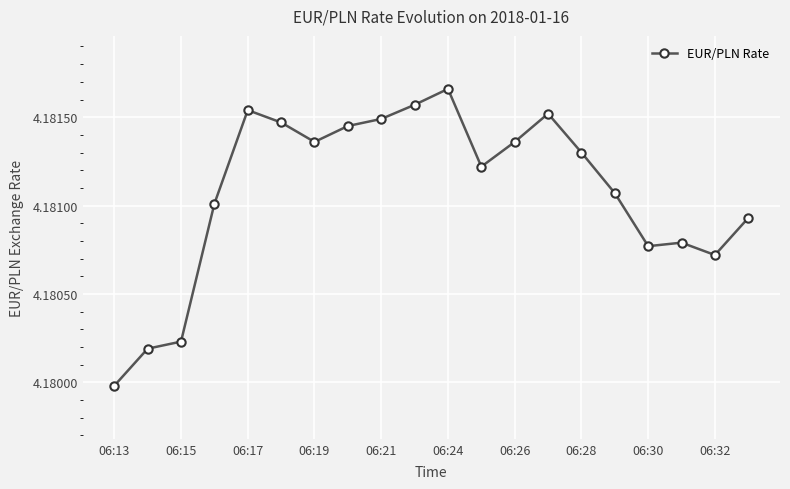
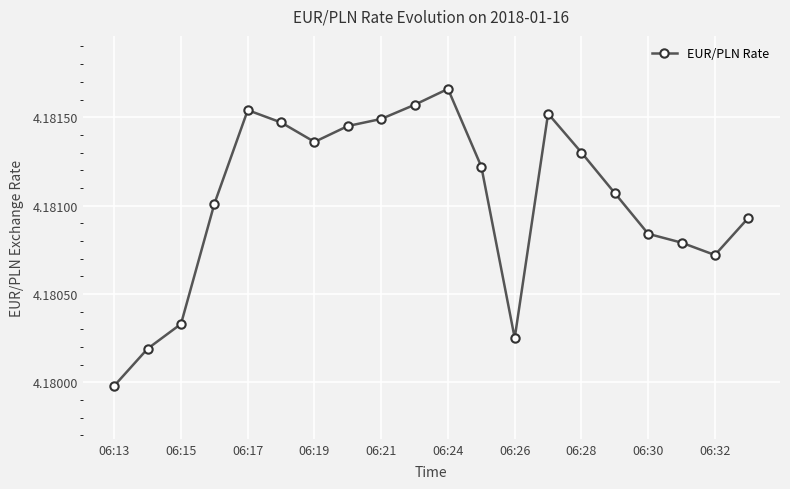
  {
    "06:13": 4.17998,
-   "06:15": 4.18023,
+   "06:15": 4.18033,
    "06:17": 4.18154,
    "06:19": 4.18136,
    "06:21": 4.18149,
    "06:24": 4.18166,
-   "06:26": 4.18136,
+   "06:26": 4.18025,
    "06:28": 4.18130,
-   "06:30": 4.18077,
+   "06:30": 4.18084,
    "06:32": 4.18072
  }
